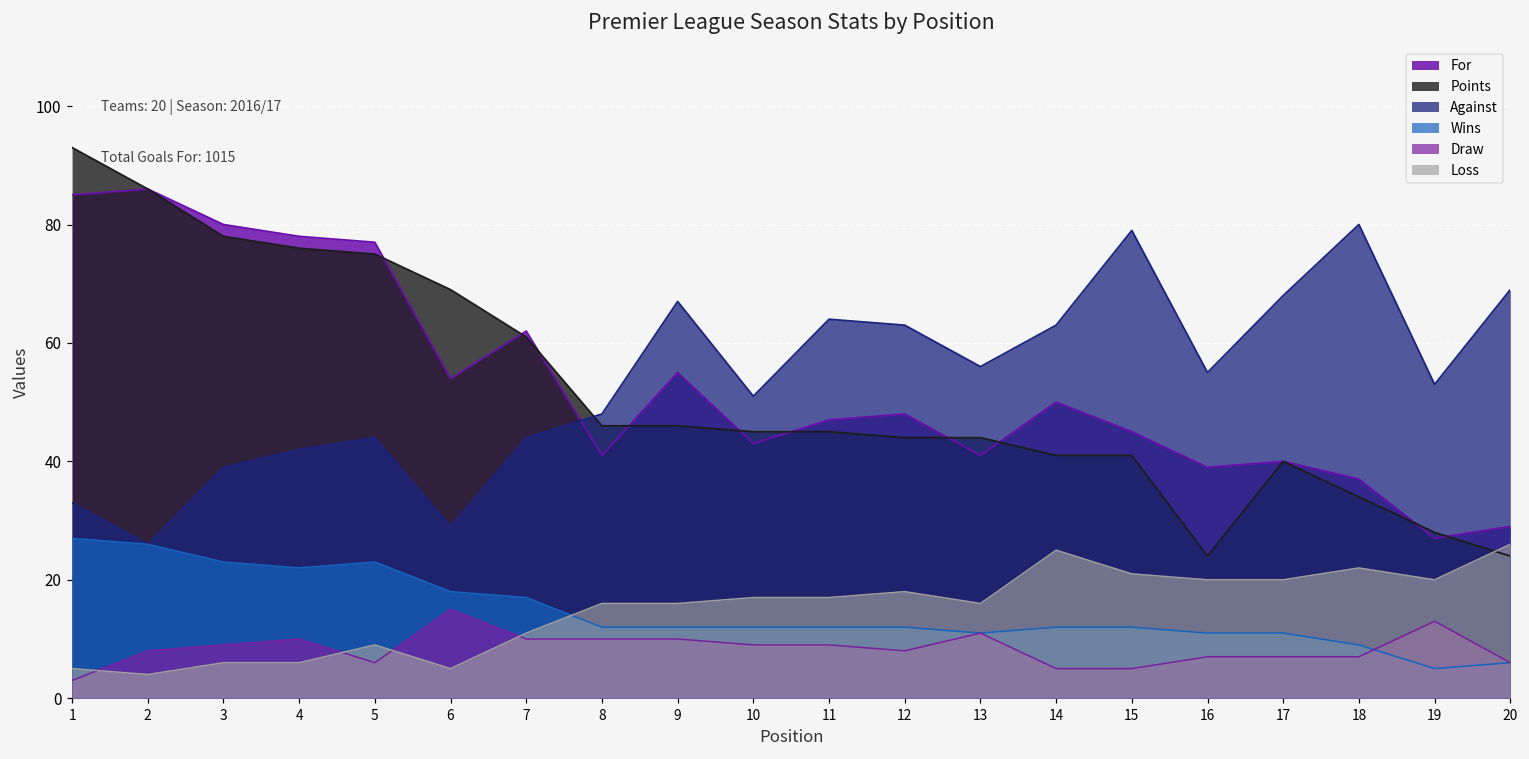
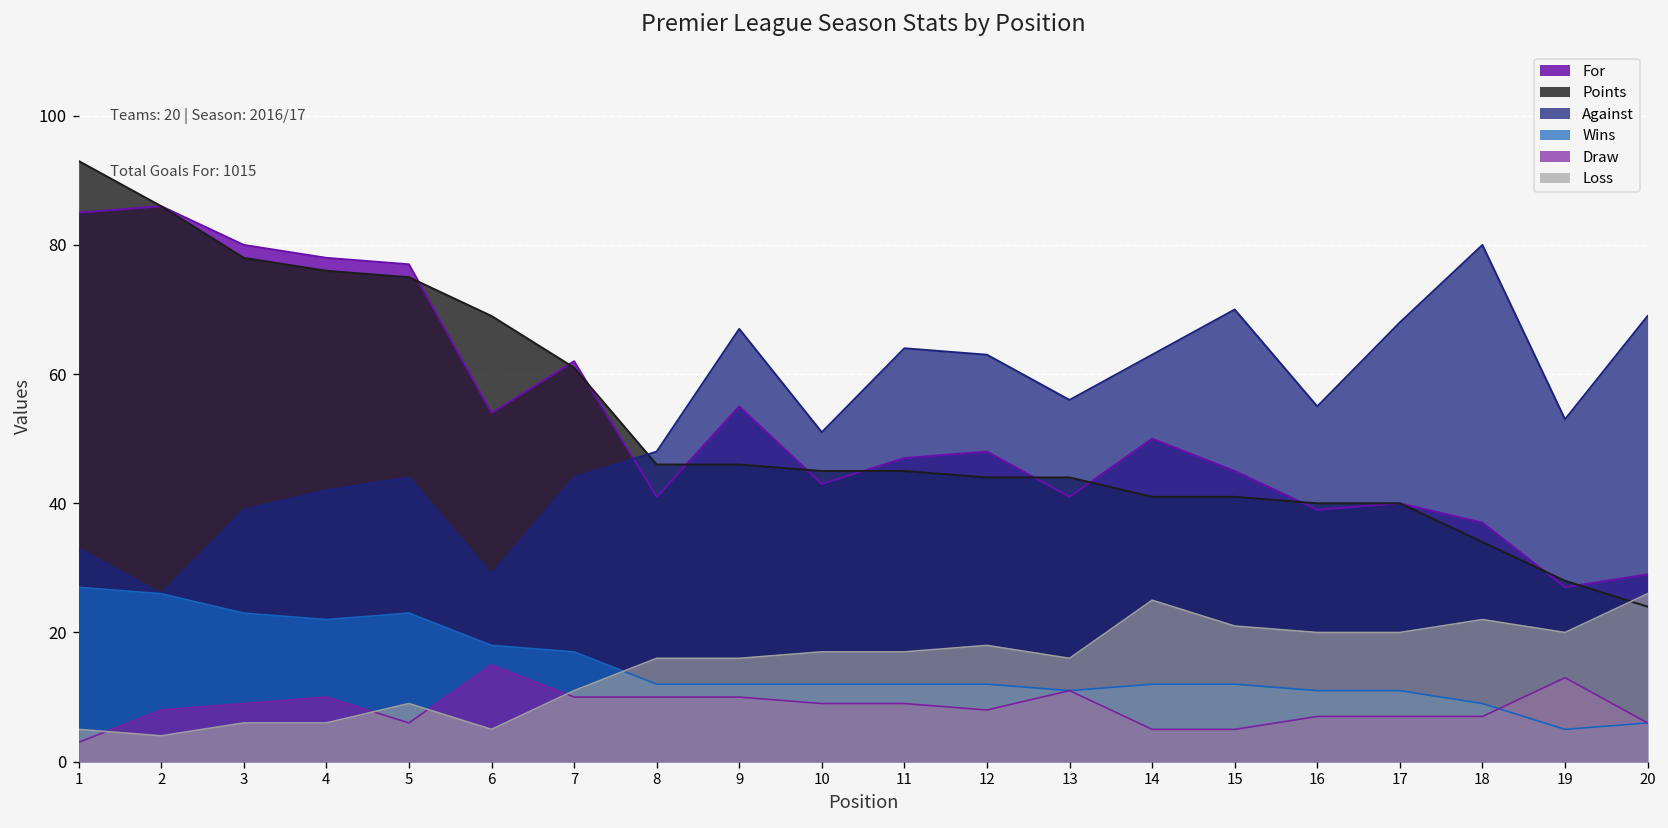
  {
    "Points": {
      "1": 93,
      "3": 78,
      "4": 76,
      "5": 75,
      "6": 69,
      "7": 61,
      "8": 46,
      "9": 46,
      "10": 45,
      "11": 45,
      "12": 44,
      "13": 44,
      "14": 41,
      "15": 41,
-     "16": 24,
+     "16": 40,
      "18": 34,
      "19": 28,
      "20": 24
    },
    "Against": {
      "1": 33,
      "3": 39,
      "4": 42,
      "5": 44,
      "6": 29,
      "7": 44,
      "8": 48,
      "9": 67,
      "10": 51,
      "11": 64,
      "12": 63,
      "13": 56,
      "14": 63,
-     "15": 79,
+     "15": 70,
      "16": 55,
      "17": 68,
      "18": 80,
      "19": 53,
      "20": 69
    },
    "Wins": {
      "1": 27,
      "3": 23,
      "4": 22,
      "5": 23,
      "6": 18,
      "7": 17,
      "8": 12,
      "9": 12,
      "10": 12,
      "11": 12,
      "12": 12,
      "14": 12,
      "15": 12,
      "16": 11,
      "17": 11,
      "18": 9,
      "19": 5
    },
    "Loss": {
      "1": 5,
      "2": 4,
      "3": 6,
      "4": 6,
      "5": 9,
      "6": 5,
      "7": 11,
      "8": 16,
      "9": 16,
      "10": 17,
      "11": 17,
      "12": 18,
      "13": 16,
      "14": 25,
      "15": 21,
      "16": 20,
      "17": 20,
      "18": 22,
      "19": 20,
      "20": 26
    }
  }
